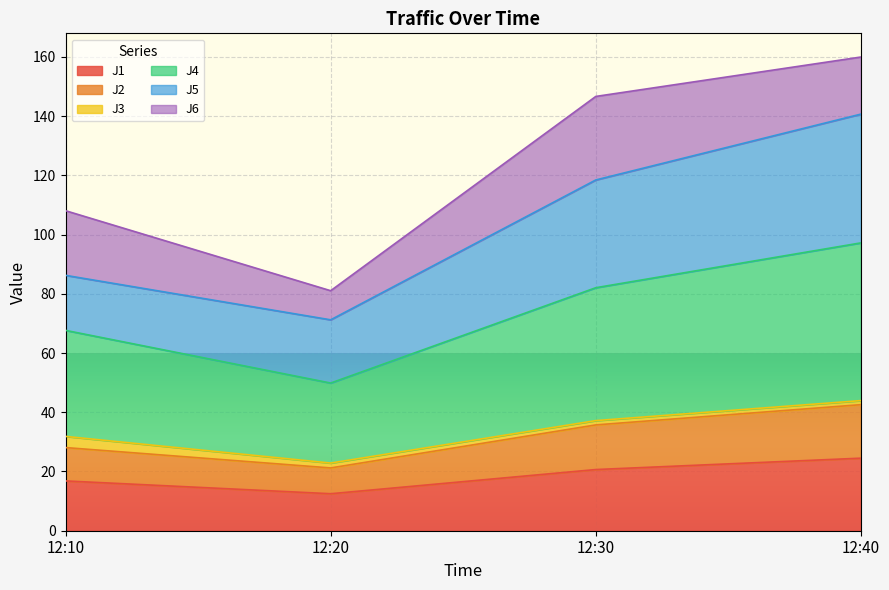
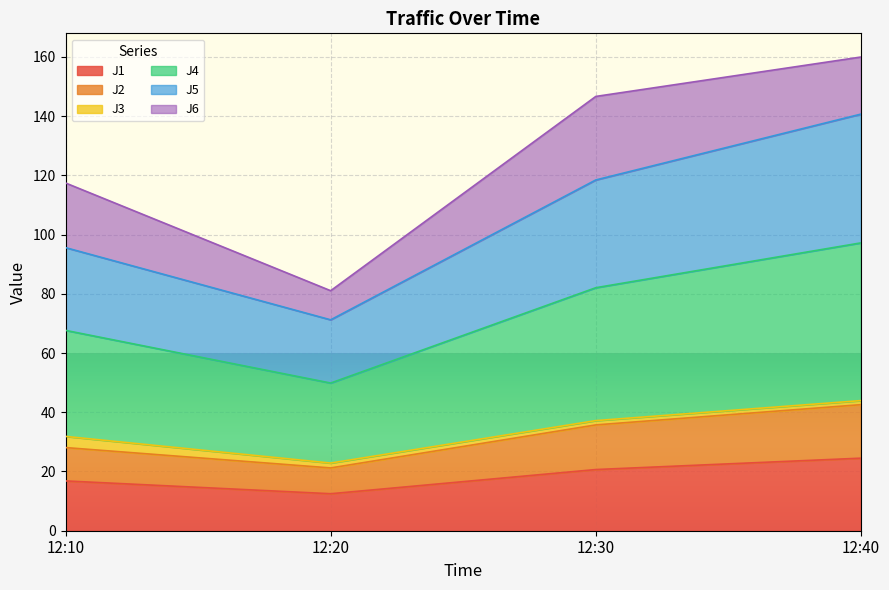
  {
    "J3": {
      "12:10": 4,
      "12:20": 2,
      "12:30": 1,
      "12:40": 1
    },
    "J4": {
      "12:10": 36,
      "12:20": 27,
      "12:30": 45,
      "12:40": 53
    },
    "J5": {
-     "12:10": 19,
+     "12:10": 28,
      "12:20": 21,
      "12:30": 36,
      "12:40": 43
    },
    "J6": {
      "12:10": 22,
      "12:20": 10,
      "12:30": 28,
      "12:40": 19
    }
  }
